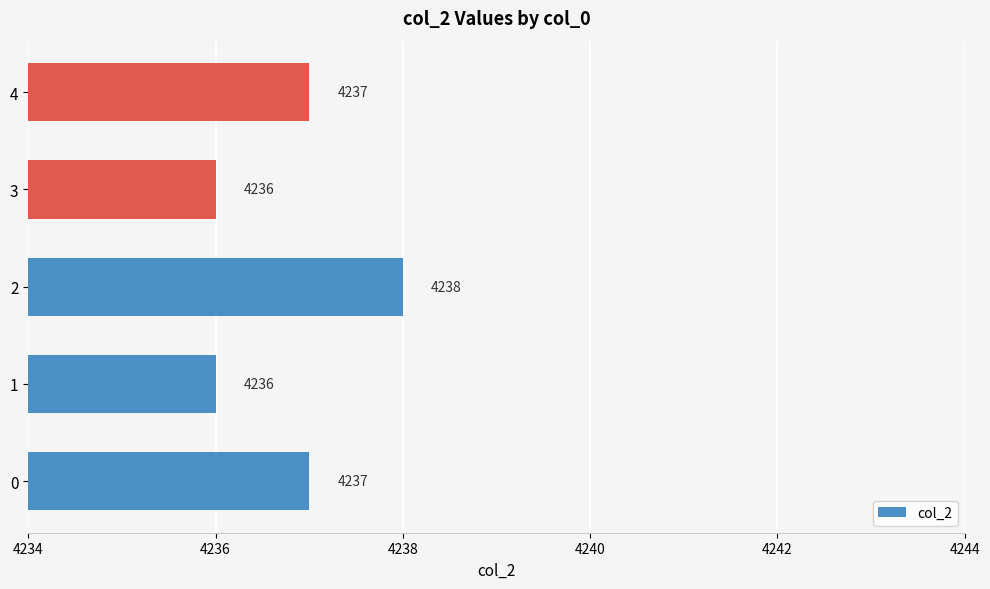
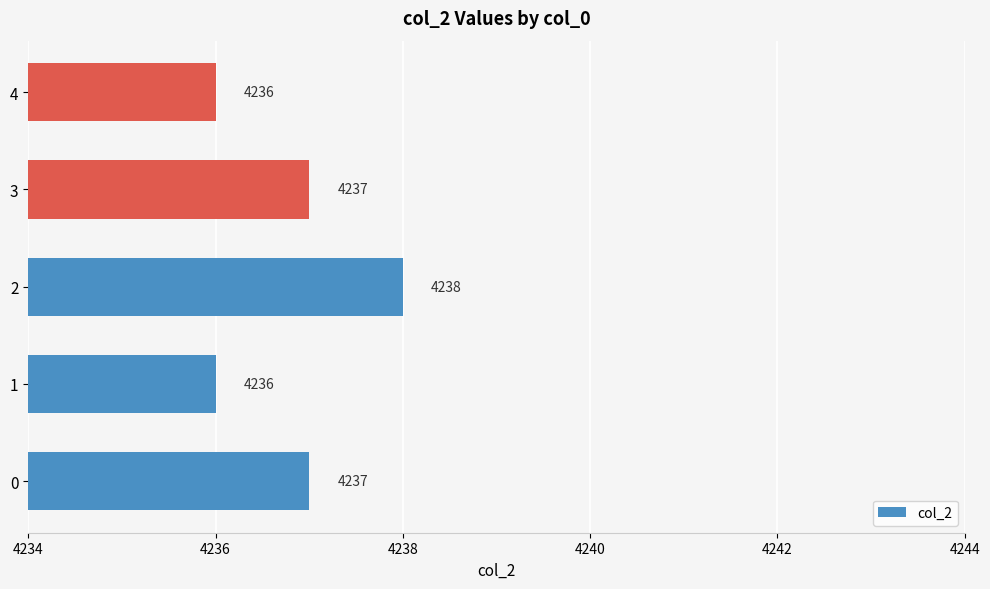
  {
-   "4": 4237,
-   "3": 4236
+   "4": 4236,
+   "3": 4237
  }
